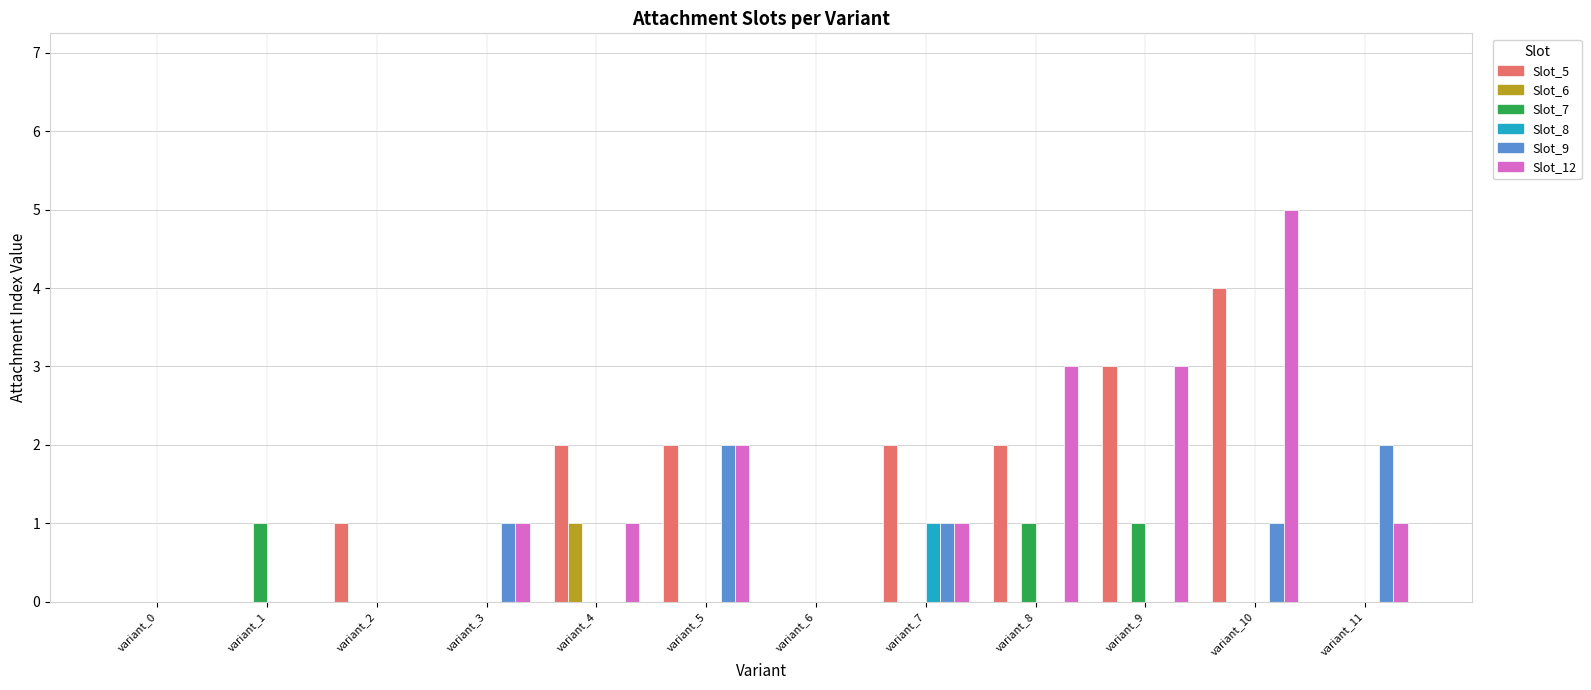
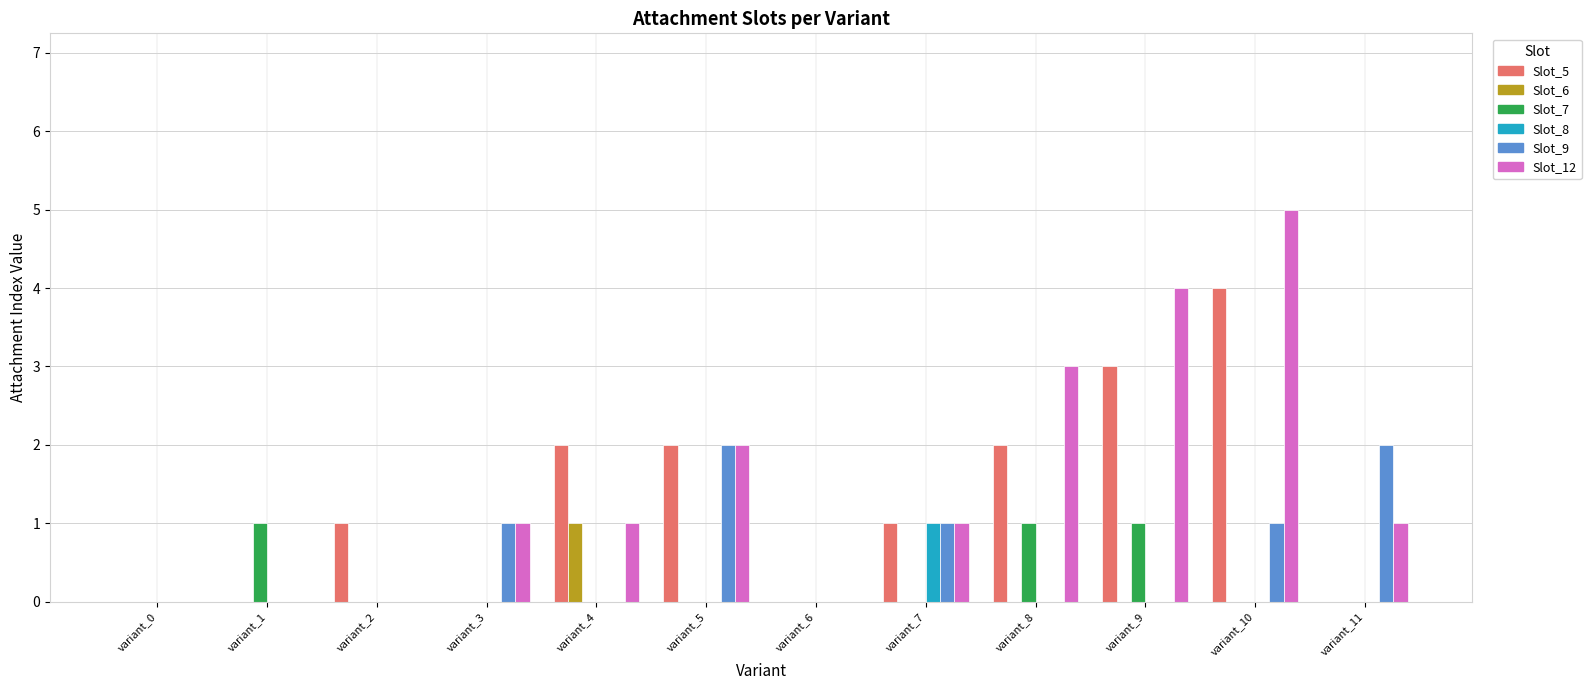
  {
    "Slot_5": {
      "variant_0": 0,
      "variant_1": 0,
      "variant_2": 1,
      "variant_3": 0,
      "variant_4": 2,
      "variant_5": 2,
      "variant_6": 0,
-     "variant_7": 2,
+     "variant_7": 1,
      "variant_8": 2,
      "variant_9": 3,
      "variant_10": 4,
      "variant_11": 0
    },
    "Slot_6": {
      "variant_0": 0,
      "variant_1": 0,
      "variant_2": 0,
      "variant_3": 0,
      "variant_4": 1,
      "variant_5": 0,
      "variant_6": 0,
      "variant_7": 0,
      "variant_8": 0,
      "variant_9": 0,
      "variant_10": 0,
      "variant_11": 0
    },
    "Slot_7": {
      "variant_0": 0,
      "variant_1": 1,
      "variant_2": 0,
      "variant_3": 0,
      "variant_4": 0,
      "variant_5": 0,
      "variant_6": 0,
      "variant_7": 0,
      "variant_8": 1,
      "variant_9": 1,
      "variant_10": 0,
      "variant_11": 0
    },
    "Slot_8": {
      "variant_0": 0,
      "variant_1": 0,
      "variant_2": 0,
      "variant_3": 0,
      "variant_4": 0,
      "variant_5": 0,
      "variant_6": 0,
      "variant_7": 1,
      "variant_8": 0,
      "variant_9": 0,
      "variant_10": 0,
      "variant_11": 0
    },
    "Slot_9": {
      "variant_0": 0,
      "variant_1": 0,
      "variant_2": 0,
      "variant_3": 1,
      "variant_4": 0,
      "variant_5": 2,
      "variant_6": 0,
      "variant_7": 1,
      "variant_8": 0,
      "variant_9": 0,
      "variant_10": 1,
      "variant_11": 2
    },
    "Slot_12": {
      "variant_0": 0,
      "variant_1": 0,
      "variant_2": 0,
      "variant_3": 1,
      "variant_4": 1,
      "variant_5": 2,
      "variant_6": 0,
      "variant_7": 1,
      "variant_8": 3,
-     "variant_9": 3,
+     "variant_9": 4,
      "variant_10": 5,
      "variant_11": 1
    }
  }
